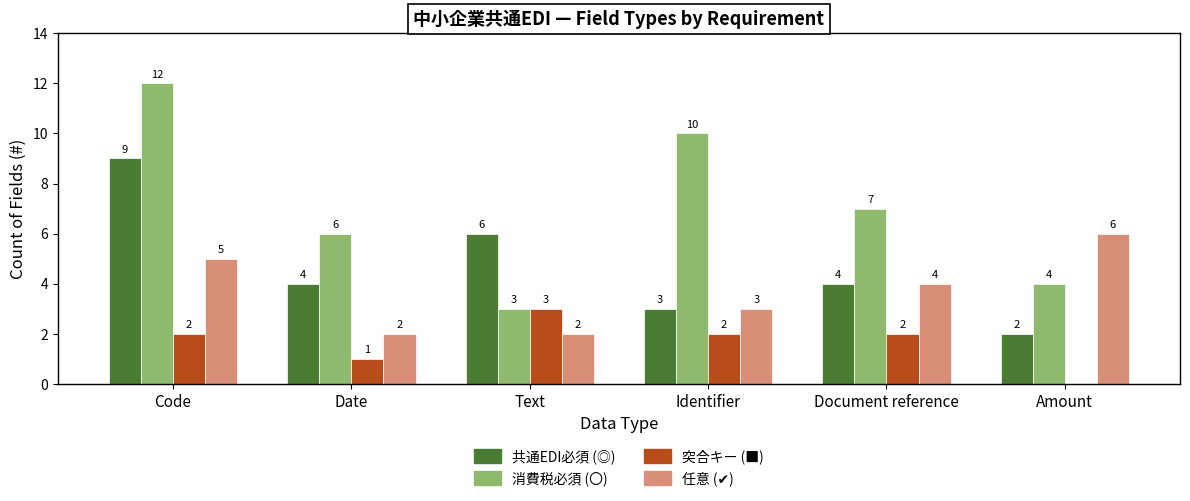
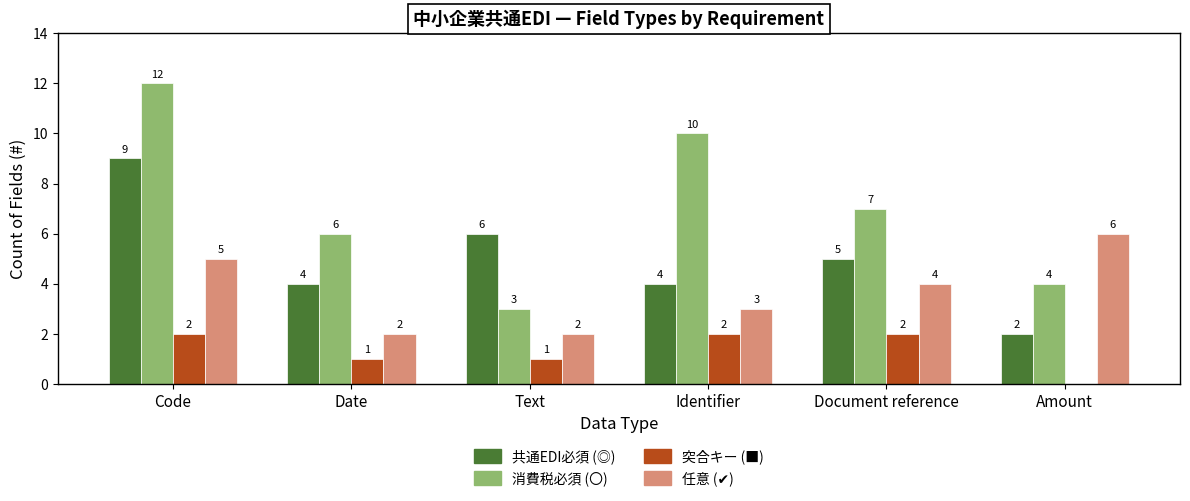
  {
    "共通EDI必須 (◎)": {
      "Code": 9,
      "Date": 4,
      "Text": 6,
-     "Identifier": 3,
-     "Document reference": 4,
+     "Identifier": 4,
+     "Document reference": 5,
      "Amount": 2
    },
    "消費税必須 (〇)": {
      "Code": 12,
      "Date": 6,
      "Text": 3,
      "Identifier": 10,
      "Document reference": 7,
      "Amount": 4
    },
    "突合キー (■)": {
      "Code": 2,
      "Date": 1,
-     "Text": 3,
+     "Text": 1,
      "Identifier": 2,
      "Document reference": 2
    },
    "任意 (✔)": {
      "Code": 5,
      "Date": 2,
      "Text": 2,
      "Identifier": 3,
      "Document reference": 4,
      "Amount": 6
    }
  }
